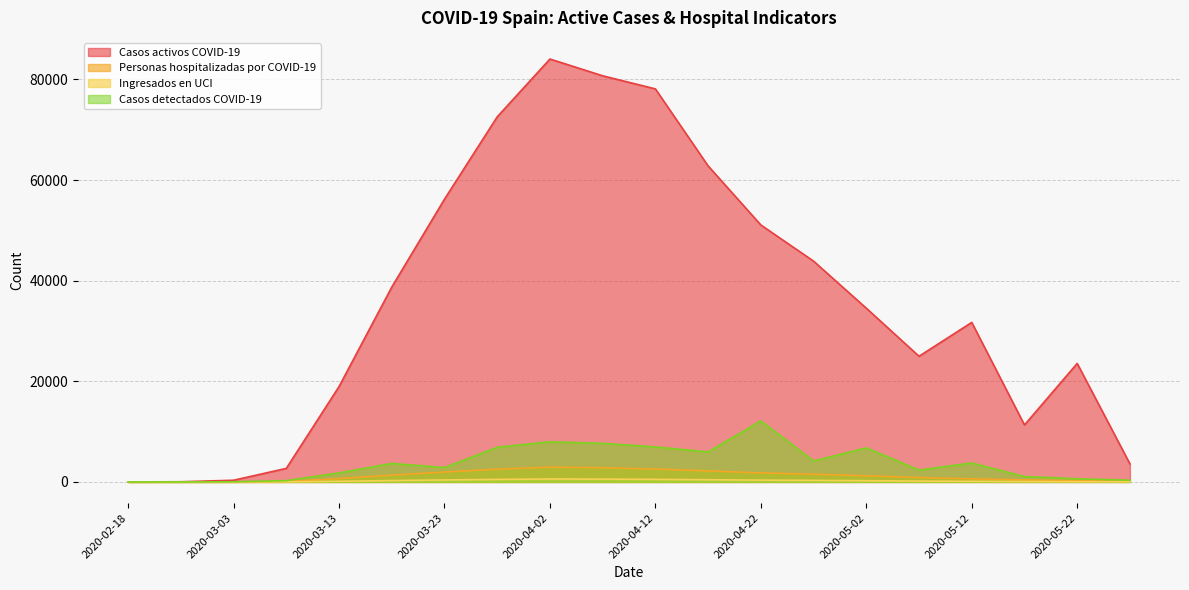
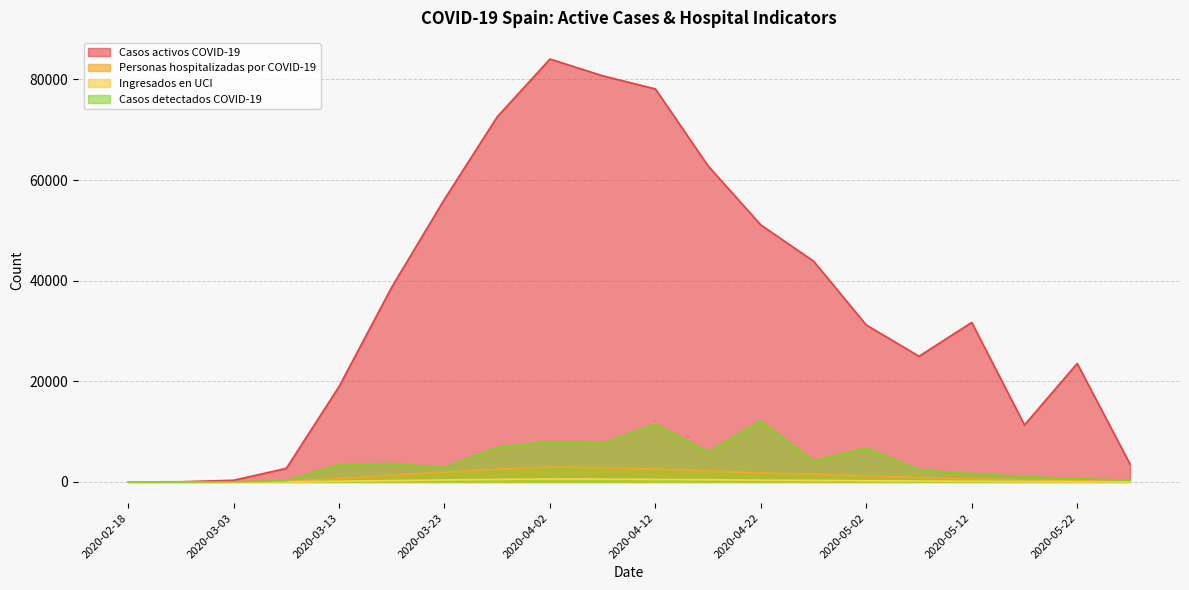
  {
    "Casos activos COVID-19": {
      "2020-03-13": 19000,
      "2020-03-23": 56000,
      "2020-04-02": 84000,
      "2020-04-12": 78000,
      "2020-04-22": 51000,
-     "2020-05-02": 35000,
+     "2020-05-02": 31000,
      "2020-05-12": 32000,
      "2020-05-22": 24000
    },
    "Casos detectados COVID-19": {
-     "2020-03-13": 2000,
+     "2020-03-13": 3000,
      "2020-03-23": 3000,
      "2020-04-02": 8000,
-     "2020-04-12": 7000,
+     "2020-04-12": 11000,
      "2020-04-22": 12000,
      "2020-05-02": 7000,
-     "2020-05-12": 4000
+     "2020-05-12": 2000
    }
  }
